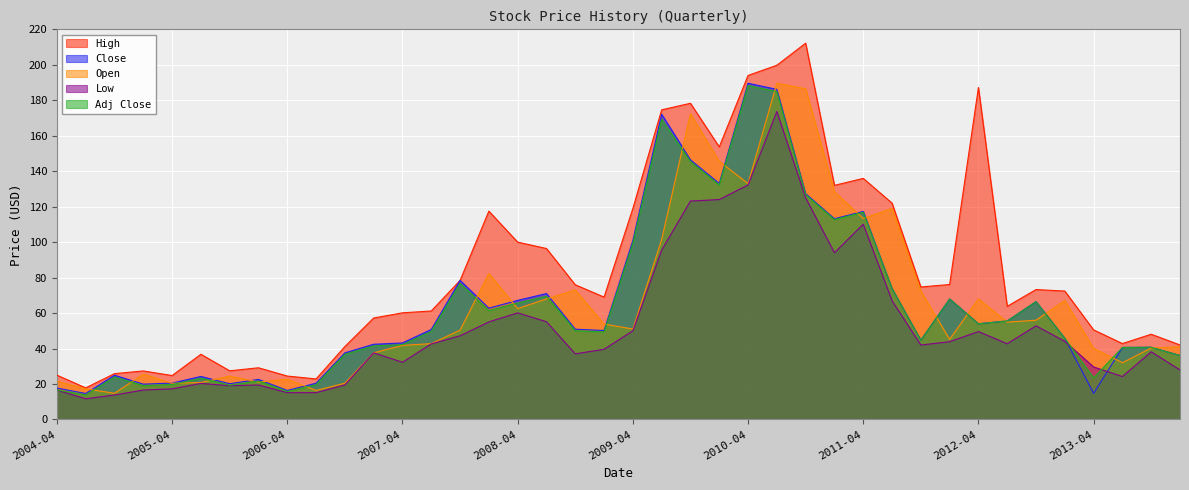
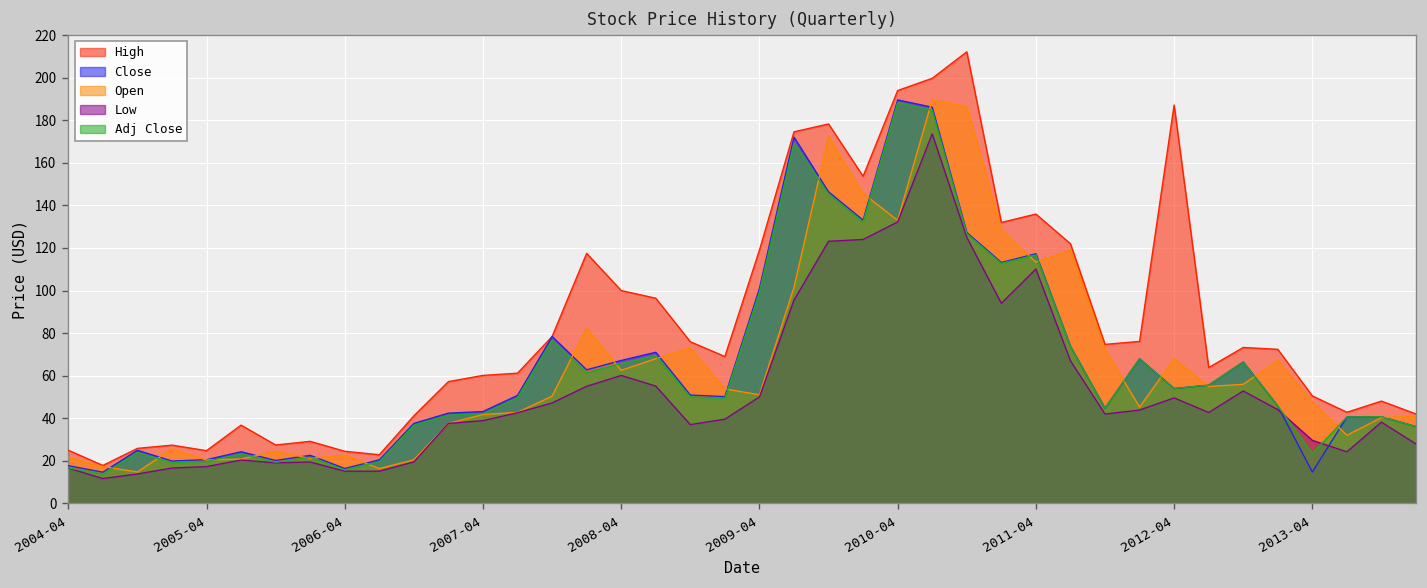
  {
    "High": {
      "2004-04": 25,
      "2005-04": 25,
      "2006-04": 24,
      "2007-04": 60,
      "2008-04": 100,
      "2009-04": 119,
      "2010-04": 194,
      "2011-04": 136,
      "2012-04": 187,
      "2013-04": 51
    },
    "Close": {
      "2008-04": 67,
      "2009-04": 101,
      "2013-04": 15
    },
    "Open": {
      "2004-04": 22,
      "2006-04": 23,
      "2008-04": 63,
      "2011-04": 113,
      "2012-04": 68,
-     "2013-04": 40
+     "2013-04": 48
    },
    "Low": {
      "2005-04": 17,
-     "2007-04": 32,
+     "2007-04": 39,
      "2008-04": 60,
      "2011-04": 110,
      "2012-04": 50,
      "2013-04": 30
    },
    "Adj Close": {
      "2008-04": 66,
      "2009-04": 99,
      "2013-04": 23
    }
  }
